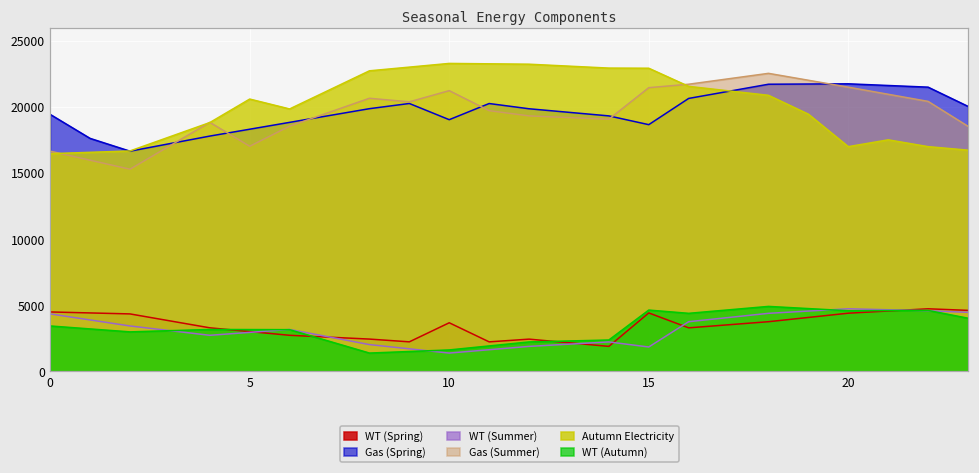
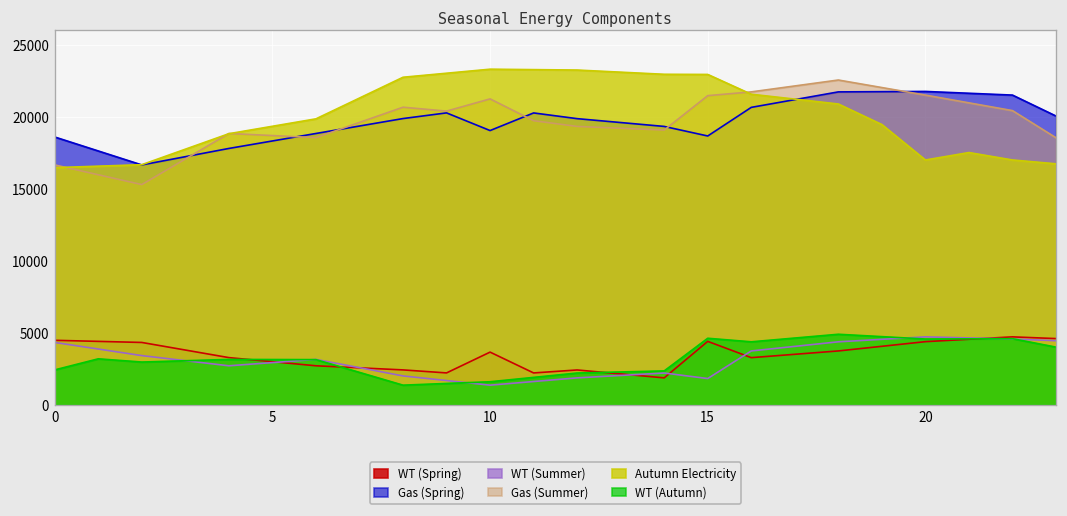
  {
    "WT (Spring)": {
      "10": 3700,
      "15": 4400
    },
    "Gas (Spring)": {
-     "0": 19400,
+     "0": 18600,
      "5": 18300,
      "10": 19000,
      "15": 18700,
      "20": 21700
    },
    "WT (Summer)": {
      "10": 1400,
      "15": 1800
    },
    "Gas (Summer)": {
-     "5": 17000,
+     "5": 18700,
      "10": 21200,
      "15": 21500,
      "20": 21500
    },
    "Autumn Electricity": {
-     "5": 20600,
+     "5": 19300,
      "10": 23300,
      "15": 22900,
      "20": 17000
    },
    "WT (Autumn)": {
-     "0": 3400,
+     "0": 2400,
      "10": 1600,
      "15": 4600
    }
  }
